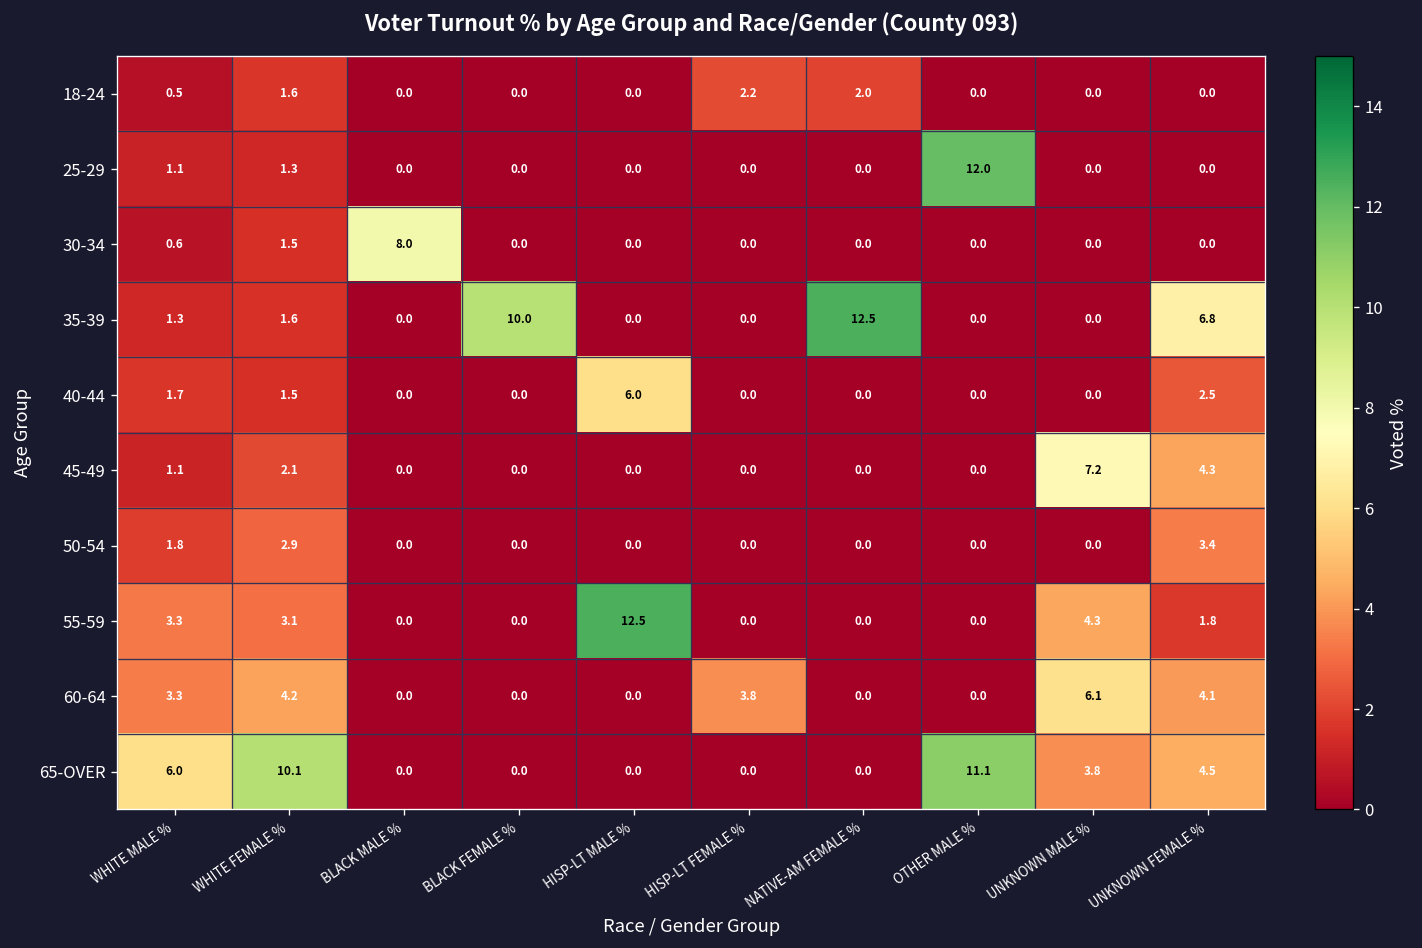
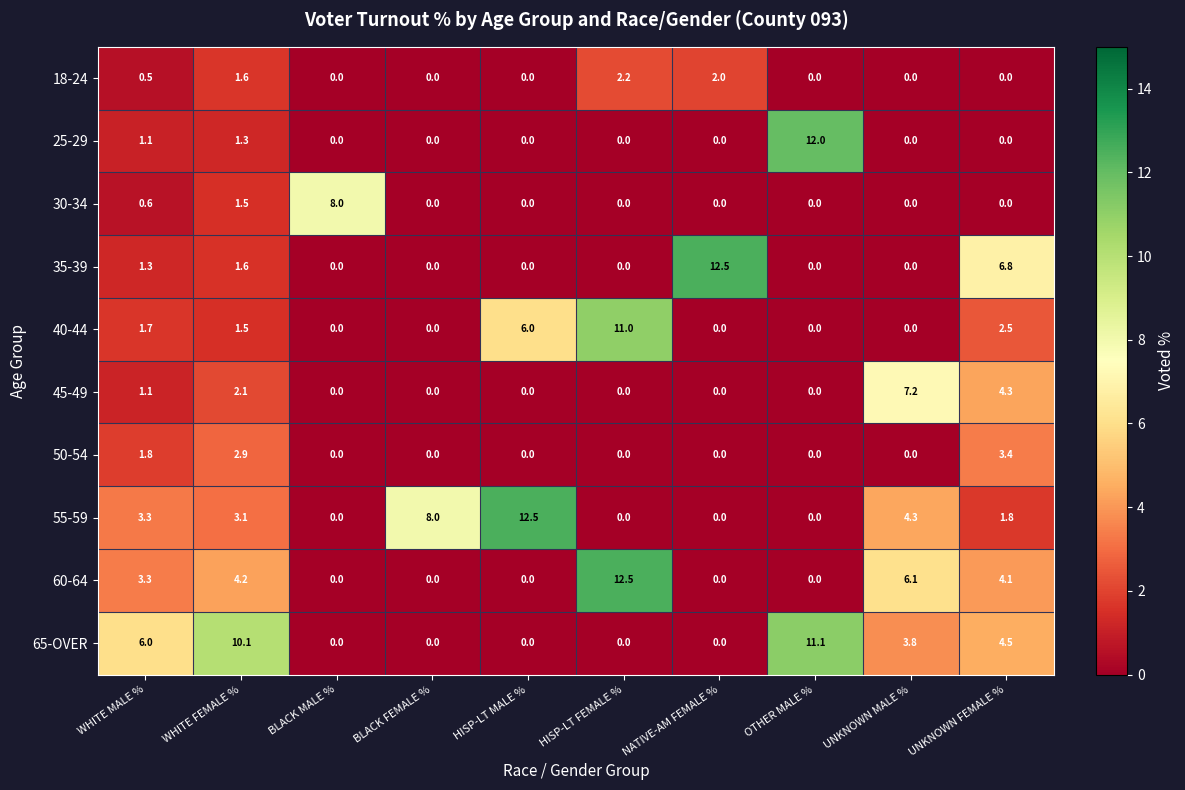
  {
    "18-24": {
      "WHITE MALE %": 0.5,
      "WHITE FEMALE %": 1.6,
      "BLACK MALE %": 0.0,
      "BLACK FEMALE %": 0.0,
      "HISP-LT MALE %": 0.0,
      "HISP-LT FEMALE %": 2.2,
      "NATIVE-AM FEMALE %": 2.0,
      "OTHER MALE %": 0.0,
      "UNKNOWN MALE %": 0.0,
      "UNKNOWN FEMALE %": 0.0
    },
    "25-29": {
      "WHITE MALE %": 1.1,
      "WHITE FEMALE %": 1.3,
      "BLACK MALE %": 0.0,
      "BLACK FEMALE %": 0.0,
      "HISP-LT MALE %": 0.0,
      "HISP-LT FEMALE %": 0.0,
      "NATIVE-AM FEMALE %": 0.0,
      "OTHER MALE %": 12.0,
      "UNKNOWN MALE %": 0.0,
      "UNKNOWN FEMALE %": 0.0
    },
    "30-34": {
      "WHITE MALE %": 0.6,
      "WHITE FEMALE %": 1.5,
      "BLACK MALE %": 8.0,
      "BLACK FEMALE %": 0.0,
      "HISP-LT MALE %": 0.0,
      "HISP-LT FEMALE %": 0.0,
      "NATIVE-AM FEMALE %": 0.0,
      "OTHER MALE %": 0.0,
      "UNKNOWN MALE %": 0.0,
      "UNKNOWN FEMALE %": 0.0
    },
    "35-39": {
      "WHITE MALE %": 1.3,
      "WHITE FEMALE %": 1.6,
      "BLACK MALE %": 0.0,
-     "BLACK FEMALE %": 10.0,
+     "BLACK FEMALE %": 0.0,
      "HISP-LT MALE %": 0.0,
      "HISP-LT FEMALE %": 0.0,
      "NATIVE-AM FEMALE %": 12.5,
      "OTHER MALE %": 0.0,
      "UNKNOWN MALE %": 0.0,
      "UNKNOWN FEMALE %": 6.8
    },
    "40-44": {
      "WHITE MALE %": 1.7,
      "WHITE FEMALE %": 1.5,
      "BLACK MALE %": 0.0,
      "BLACK FEMALE %": 0.0,
      "HISP-LT MALE %": 6.0,
-     "HISP-LT FEMALE %": 0.0,
+     "HISP-LT FEMALE %": 11.0,
      "NATIVE-AM FEMALE %": 0.0,
      "OTHER MALE %": 0.0,
      "UNKNOWN MALE %": 0.0,
      "UNKNOWN FEMALE %": 2.5
    },
    "45-49": {
      "WHITE MALE %": 1.1,
      "WHITE FEMALE %": 2.1,
      "BLACK MALE %": 0.0,
      "BLACK FEMALE %": 0.0,
      "HISP-LT MALE %": 0.0,
      "HISP-LT FEMALE %": 0.0,
      "NATIVE-AM FEMALE %": 0.0,
      "OTHER MALE %": 0.0,
      "UNKNOWN MALE %": 7.2,
      "UNKNOWN FEMALE %": 4.3
    },
    "50-54": {
      "WHITE MALE %": 1.8,
      "WHITE FEMALE %": 2.9,
      "BLACK MALE %": 0.0,
      "BLACK FEMALE %": 0.0,
      "HISP-LT MALE %": 0.0,
      "HISP-LT FEMALE %": 0.0,
      "NATIVE-AM FEMALE %": 0.0,
      "OTHER MALE %": 0.0,
      "UNKNOWN MALE %": 0.0,
      "UNKNOWN FEMALE %": 3.4
    },
    "55-59": {
      "WHITE MALE %": 3.3,
      "WHITE FEMALE %": 3.1,
      "BLACK MALE %": 0.0,
-     "BLACK FEMALE %": 0.0,
+     "BLACK FEMALE %": 8.0,
      "HISP-LT MALE %": 12.5,
      "HISP-LT FEMALE %": 0.0,
      "NATIVE-AM FEMALE %": 0.0,
      "OTHER MALE %": 0.0,
      "UNKNOWN MALE %": 4.3,
      "UNKNOWN FEMALE %": 1.8
    },
    "60-64": {
      "WHITE MALE %": 3.3,
      "WHITE FEMALE %": 4.2,
      "BLACK MALE %": 0.0,
      "BLACK FEMALE %": 0.0,
      "HISP-LT MALE %": 0.0,
-     "HISP-LT FEMALE %": 3.8,
+     "HISP-LT FEMALE %": 12.5,
      "NATIVE-AM FEMALE %": 0.0,
      "OTHER MALE %": 0.0,
      "UNKNOWN MALE %": 6.1,
      "UNKNOWN FEMALE %": 4.1
    },
    "65-OVER": {
      "WHITE MALE %": 6.0,
      "WHITE FEMALE %": 10.1,
      "BLACK MALE %": 0.0,
      "BLACK FEMALE %": 0.0,
      "HISP-LT MALE %": 0.0,
      "HISP-LT FEMALE %": 0.0,
      "NATIVE-AM FEMALE %": 0.0,
      "OTHER MALE %": 11.1,
      "UNKNOWN MALE %": 3.8,
      "UNKNOWN FEMALE %": 4.5
    }
  }
